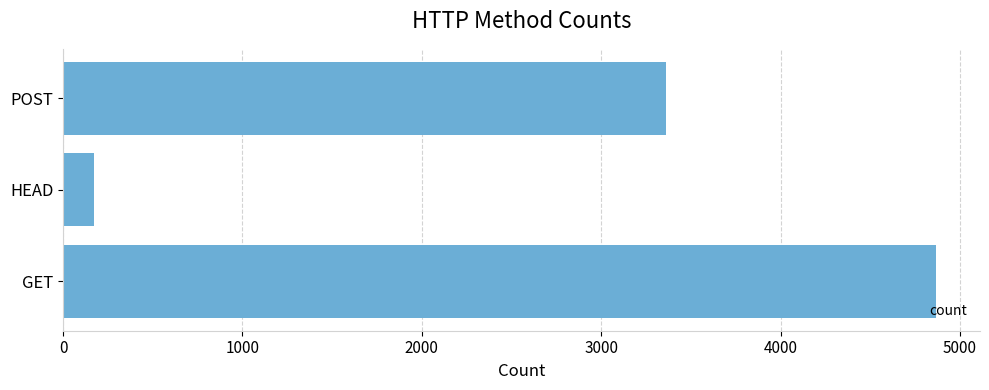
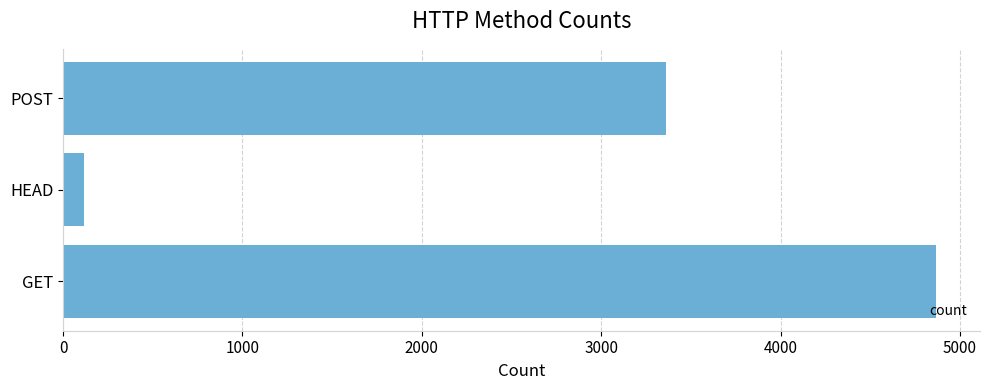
  {
    "POST": 3360,
-   "HEAD": 170,
+   "HEAD": 120,
    "GET": 4870
  }
